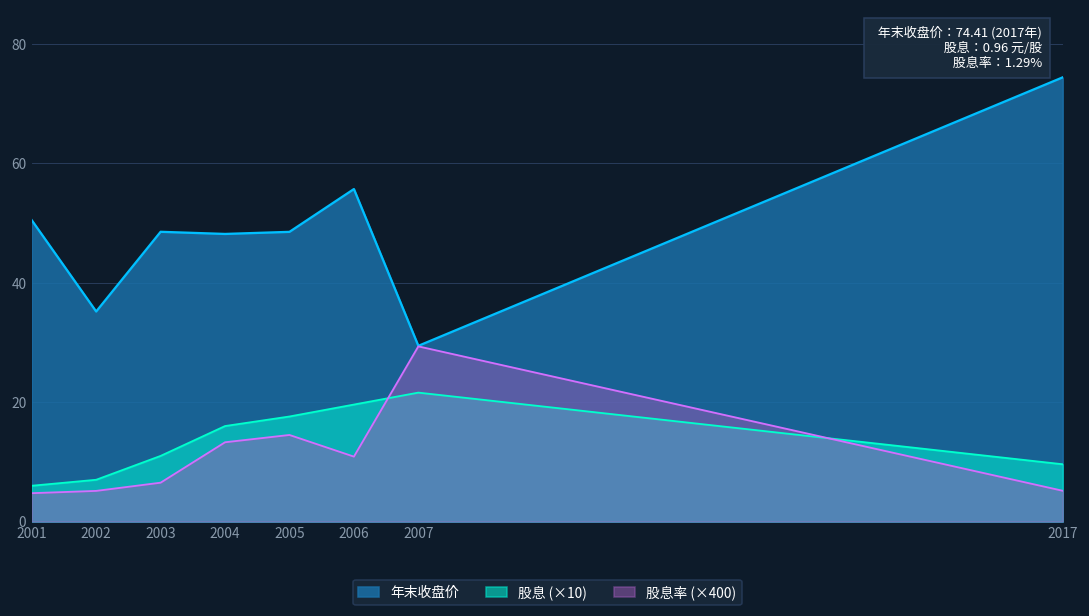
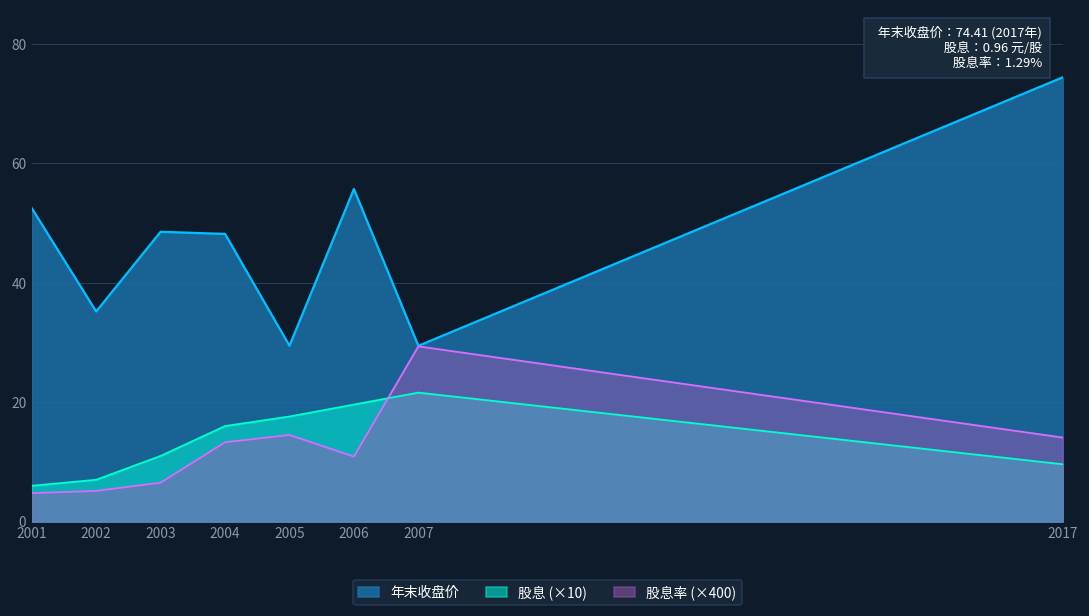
  {
    "年末收盘价": {
-     "2001": 50,
+     "2001": 53,
      "2002": 35,
      "2003": 49,
      "2004": 48,
-     "2005": 49,
+     "2005": 29,
      "2006": 56
    },
    "股息 (×10)": {
      "2001": 6,
      "2002": 7,
      "2003": 11,
      "2004": 16,
      "2005": 18,
      "2006": 20,
      "2007": 22,
      "2017": 10
    },
    "股息率 (×400)": {
      "2001": 5,
      "2002": 5,
      "2003": 7,
      "2004": 13,
      "2005": 15,
      "2006": 11,
-     "2017": 5
+     "2017": 14
    }
  }
